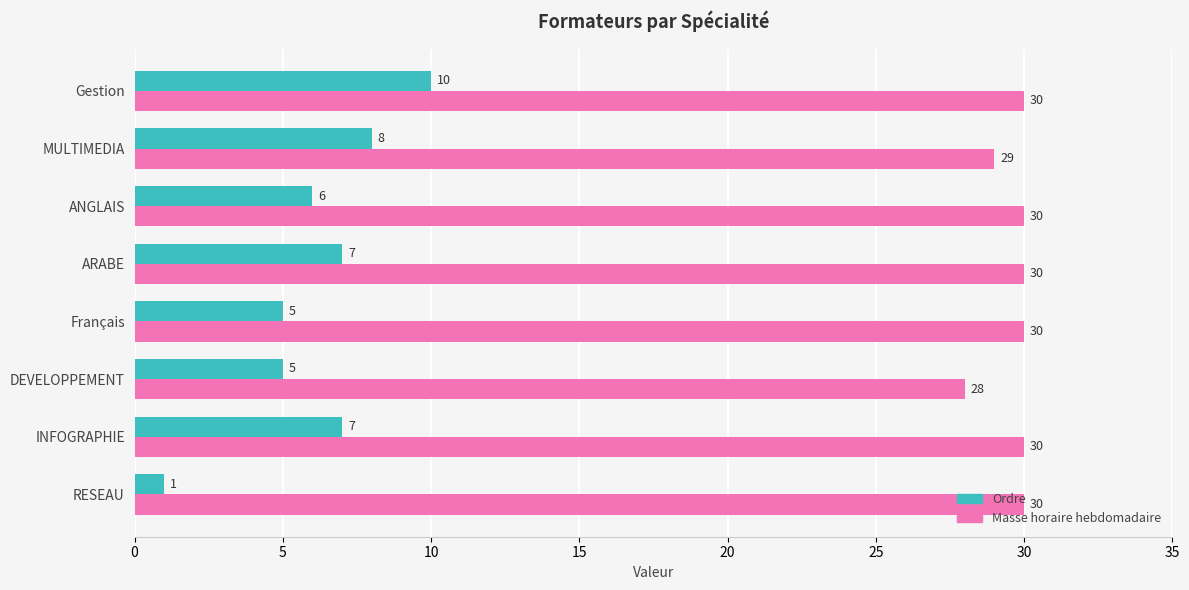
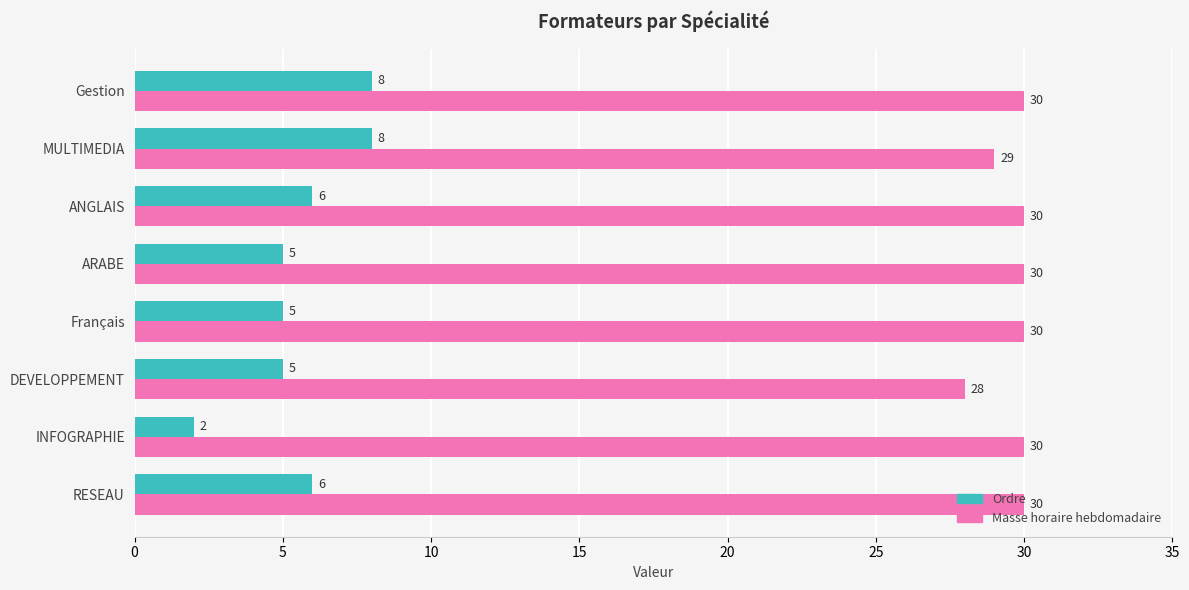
  {
    "Ordre": {
-     "Gestion": 10,
+     "Gestion": 8,
      "MULTIMEDIA": 8,
      "ANGLAIS": 6,
-     "ARABE": 7,
+     "ARABE": 5,
      "Français": 5,
      "DEVELOPPEMENT": 5,
-     "INFOGRAPHIE": 7,
-     "RESEAU": 1
+     "INFOGRAPHIE": 2,
+     "RESEAU": 6
    },
    "Masse horaire hebdomadaire": {
      "Gestion": 30,
      "MULTIMEDIA": 29,
      "ANGLAIS": 30,
      "ARABE": 30,
      "Français": 30,
      "DEVELOPPEMENT": 28,
      "INFOGRAPHIE": 30,
      "RESEAU": 30
    }
  }
